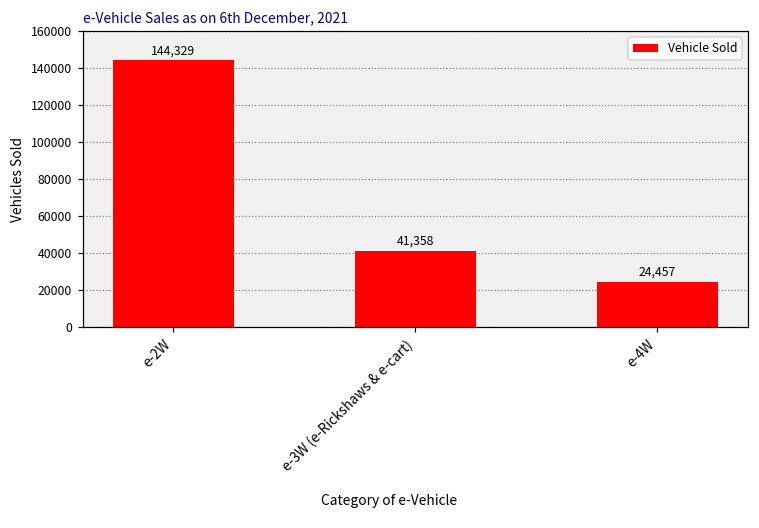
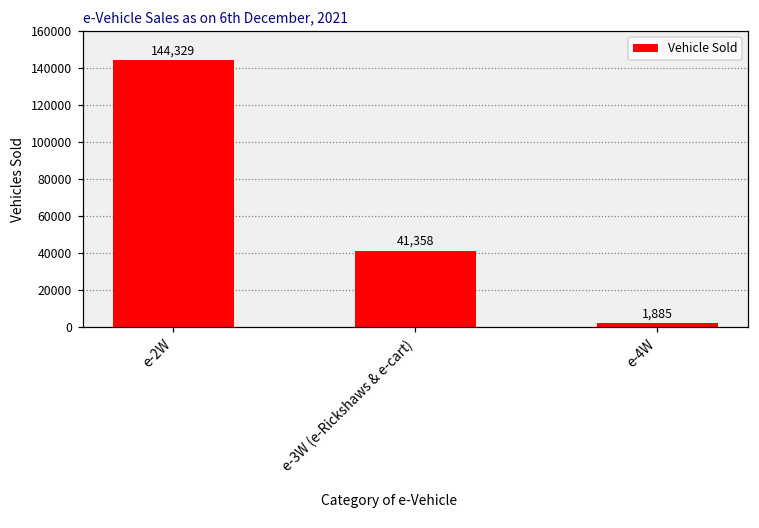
  {
    "e-2W": "144,329",
    "e-3W (e-Rickshaws & e-cart)": "41,358",
-   "e-4W": "24,457"
+   "e-4W": "1,885"
  }
